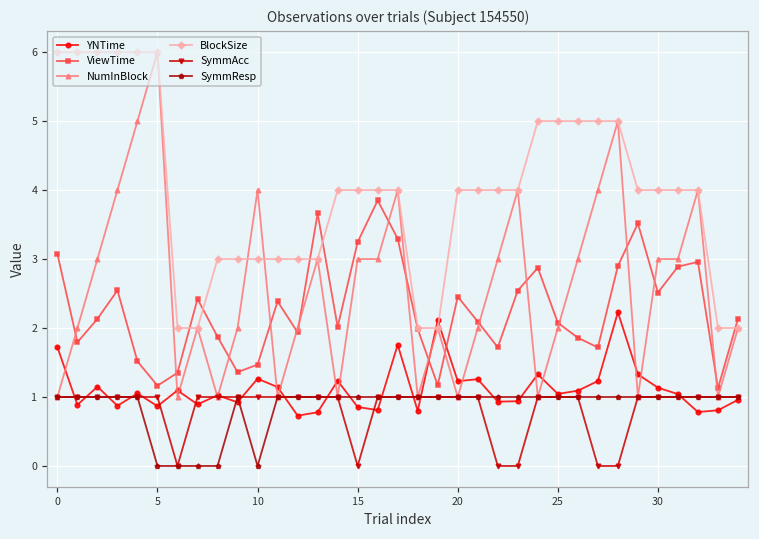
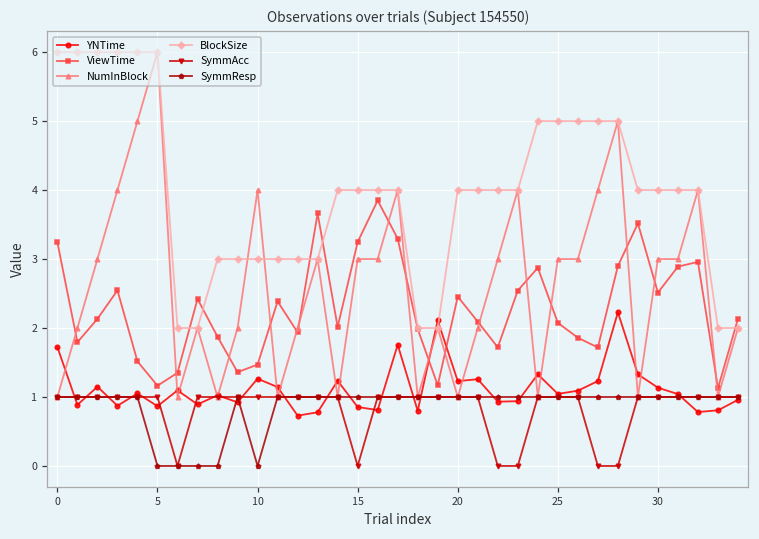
  {
    "ViewTime": {
-     "0": 3.1,
+     "0": 3.2,
      "5": 1.2,
      "10": 1.5,
      "15": 3.2,
      "20": 2.5,
      "25": 2.1,
      "30": 2.5
    },
    "NumInBlock": {
      "10": 4,
      "15": 3,
-     "25": 2,
+     "25": 3,
      "30": 3
    },
    "BlockSize": {
      "10": 3.0,
      "15": 4.0,
      "20": 4.0,
      "25": 5.0,
      "30": 4.0
    }
  }
